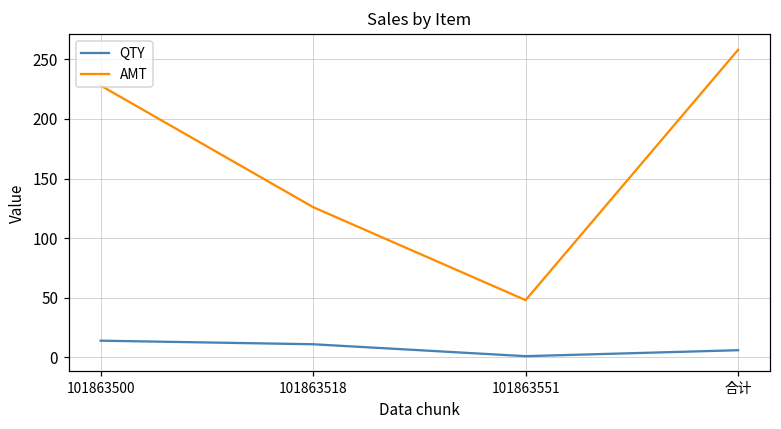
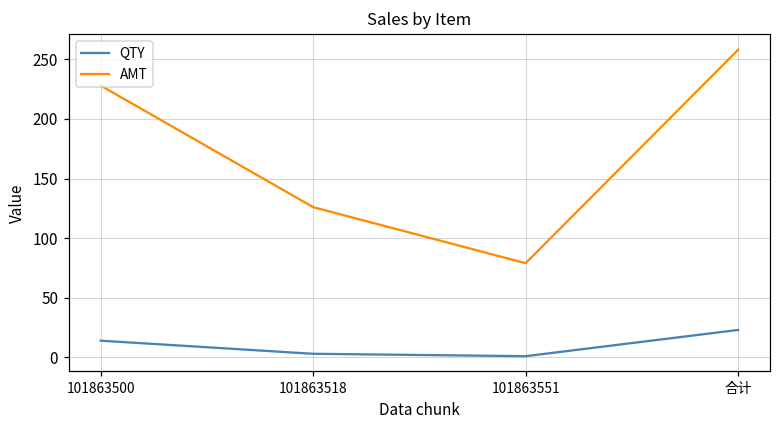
  {
    "QTY": {
      "101863500": 14,
-     "101863518": 11,
+     "101863518": 3,
      "101863551": 1,
-     "合计": 6
+     "合计": 23
    },
    "AMT": {
      "101863518": 126,
-     "101863551": 48,
+     "101863551": 79,
      "合计": 258
    }
  }
